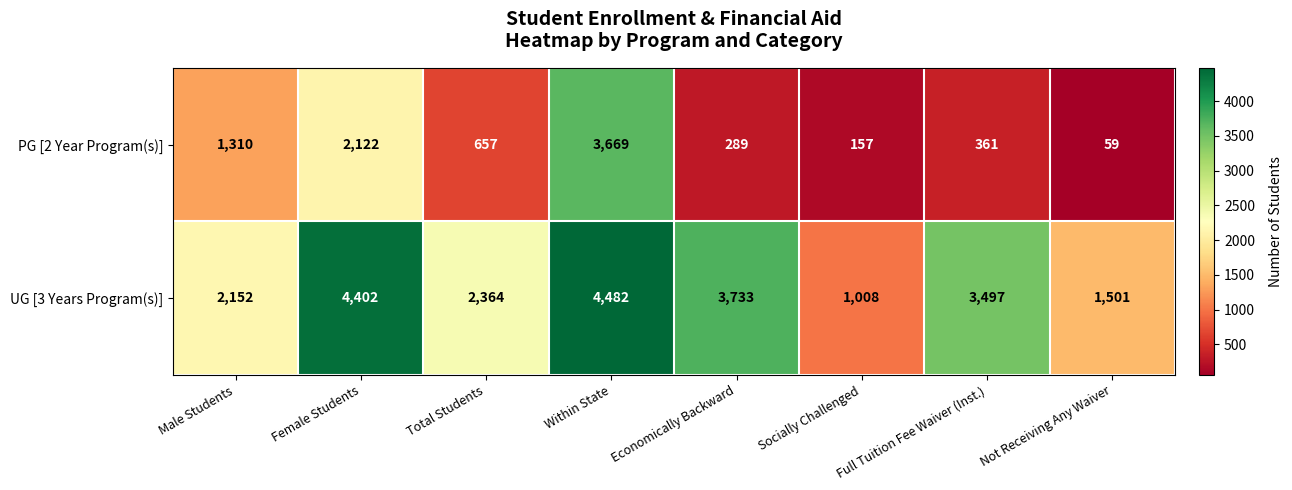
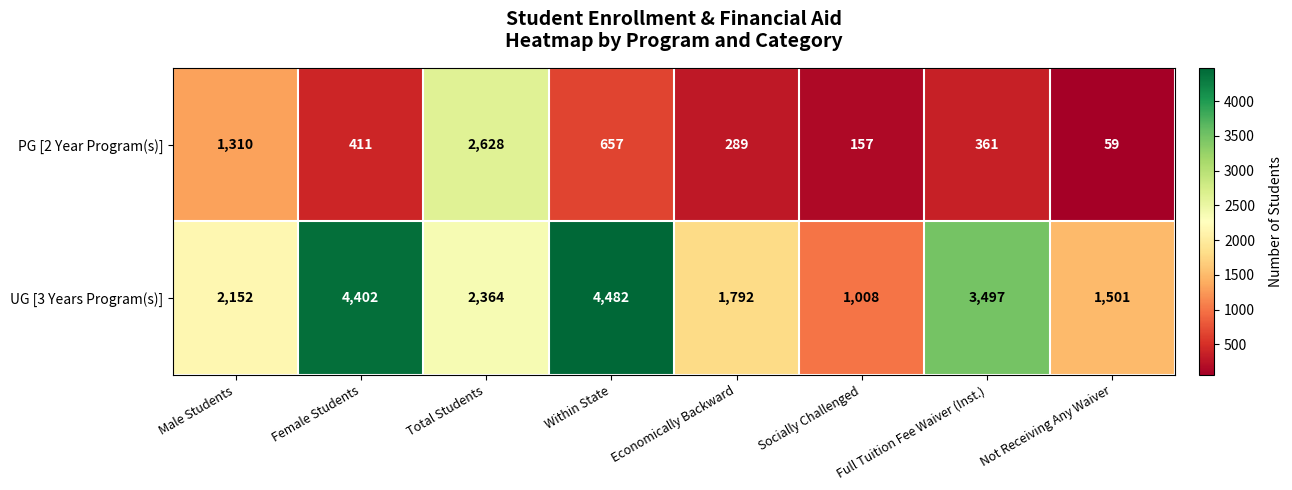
  {
    "PG [2 Year Program(s)]": {
      "Male Students": "1,310",
-     "Female Students": "2,122",
-     "Total Students": "657",
-     "Within State": "3,669",
+     "Female Students": "411",
+     "Total Students": "2,628",
+     "Within State": "657",
      "Economically Backward": "289",
      "Socially Challenged": "157",
      "Full Tuition Fee Waiver (Inst.)": "361",
      "Not Receiving Any Waiver": "59"
    },
    "UG [3 Years Program(s)]": {
      "Male Students": "2,152",
      "Female Students": "4,402",
      "Total Students": "2,364",
      "Within State": "4,482",
-     "Economically Backward": "3,733",
+     "Economically Backward": "1,792",
      "Socially Challenged": "1,008",
      "Full Tuition Fee Waiver (Inst.)": "3,497",
      "Not Receiving Any Waiver": "1,501"
    }
  }
